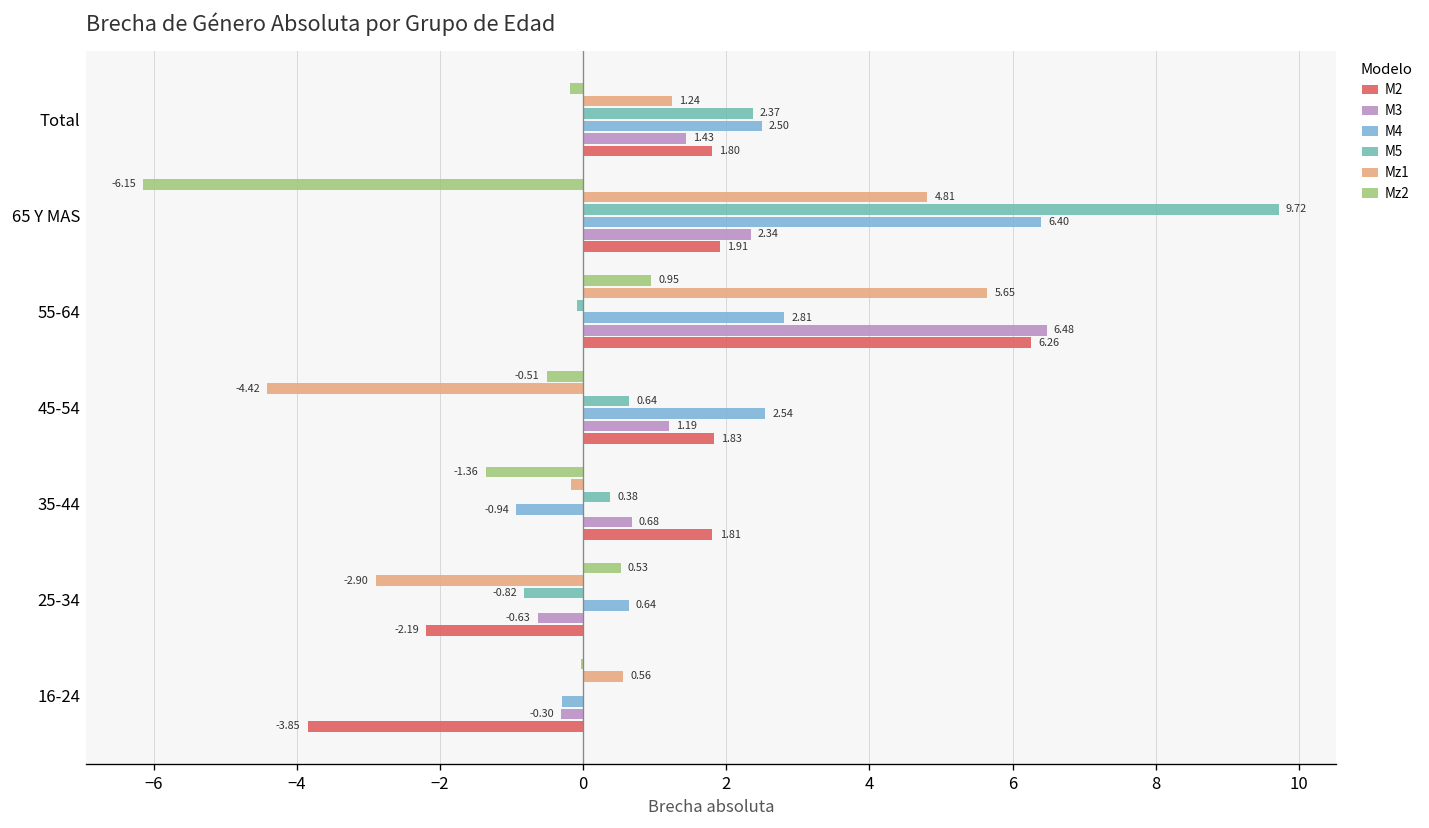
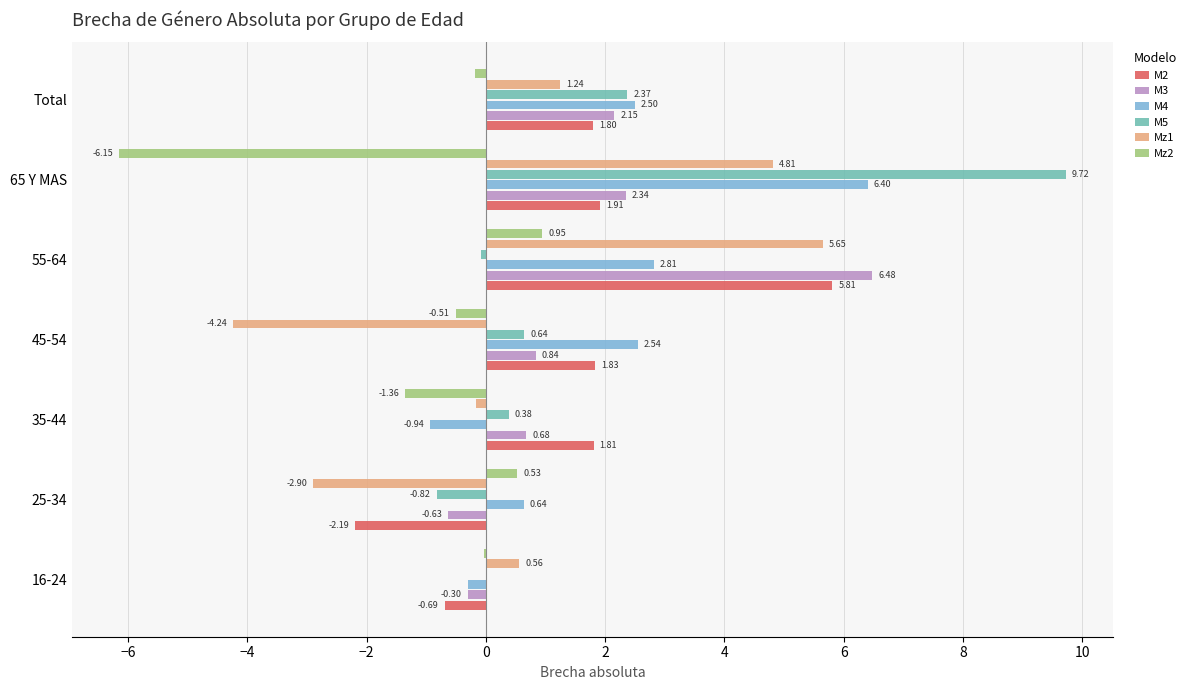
  {
    "M2": {
      "Total": 1.80,
      "65 Y MAS": 1.91,
-     "55-64": 6.26,
+     "55-64": 5.81,
      "45-54": 1.83,
      "35-44": 1.81,
      "25-34": -2.19,
-     "16-24": -3.85
+     "16-24": -0.69
    },
    "M3": {
-     "Total": 1.43,
+     "Total": 2.15,
      "65 Y MAS": 2.34,
      "55-64": 6.48,
-     "45-54": 1.19,
+     "45-54": 0.84,
      "35-44": 0.68,
      "25-34": -0.63,
      "16-24": -0.30
    },
    "Mz1": {
      "Total": 1.24,
      "65 Y MAS": 4.81,
      "55-64": 5.65,
-     "45-54": -4.42,
+     "45-54": -4.24,
      "25-34": -2.90,
      "16-24": 0.56
    },
    "Mz2": {
      "65 Y MAS": -6.15,
      "55-64": 0.95,
      "45-54": -0.51,
      "35-44": -1.36,
      "25-34": 0.53
    }
  }
